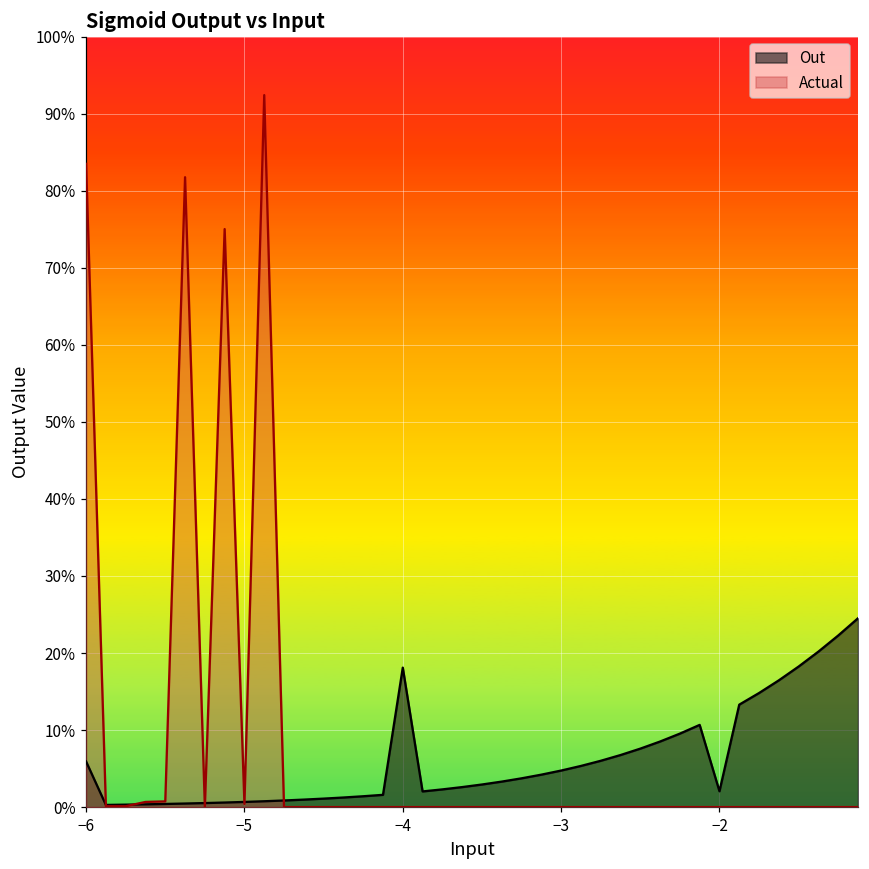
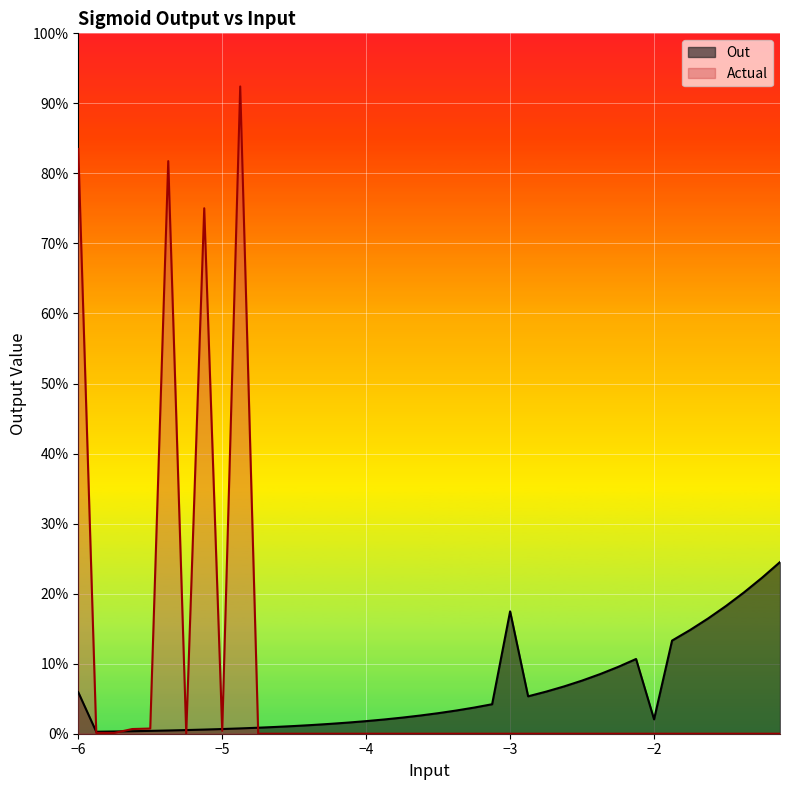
  {
    "Out": {
      "−6": "6%",
-     "−4": "18%",
-     "−3": "5%",
+     "−4": "2%",
+     "−3": "17%",
      "−2": "2%"
    },
    "Actual": {
      "−6": "83%",
      "−4": "0%",
      "−3": "0%",
      "−2": "0%"
    }
  }
